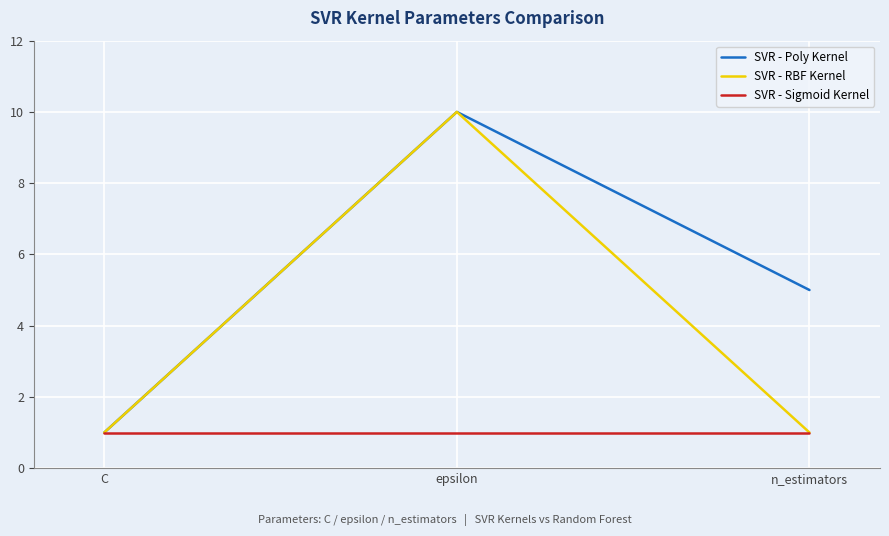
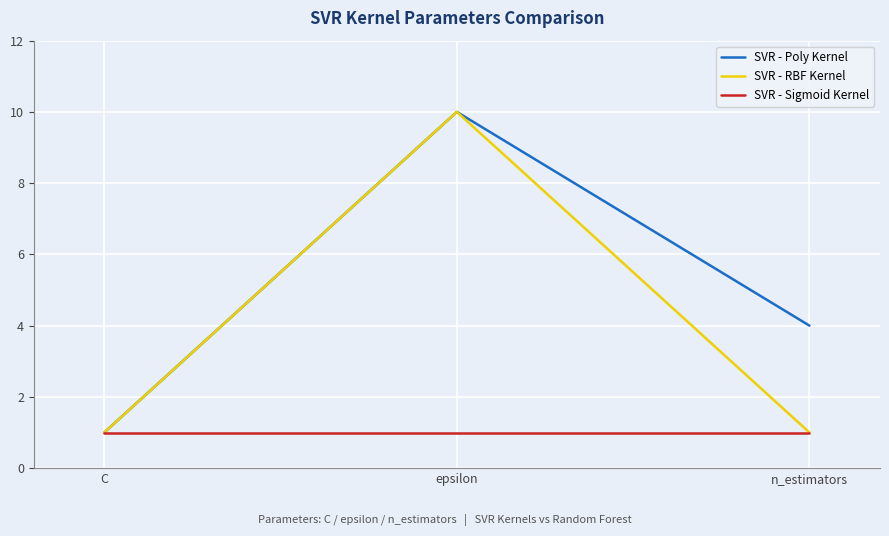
  {
    "SVR - Poly Kernel": {
-     "n_estimators": 5
+     "n_estimators": 4
    },
    "SVR - Sigmoid Kernel": {
      "epsilon": 1
    }
  }
